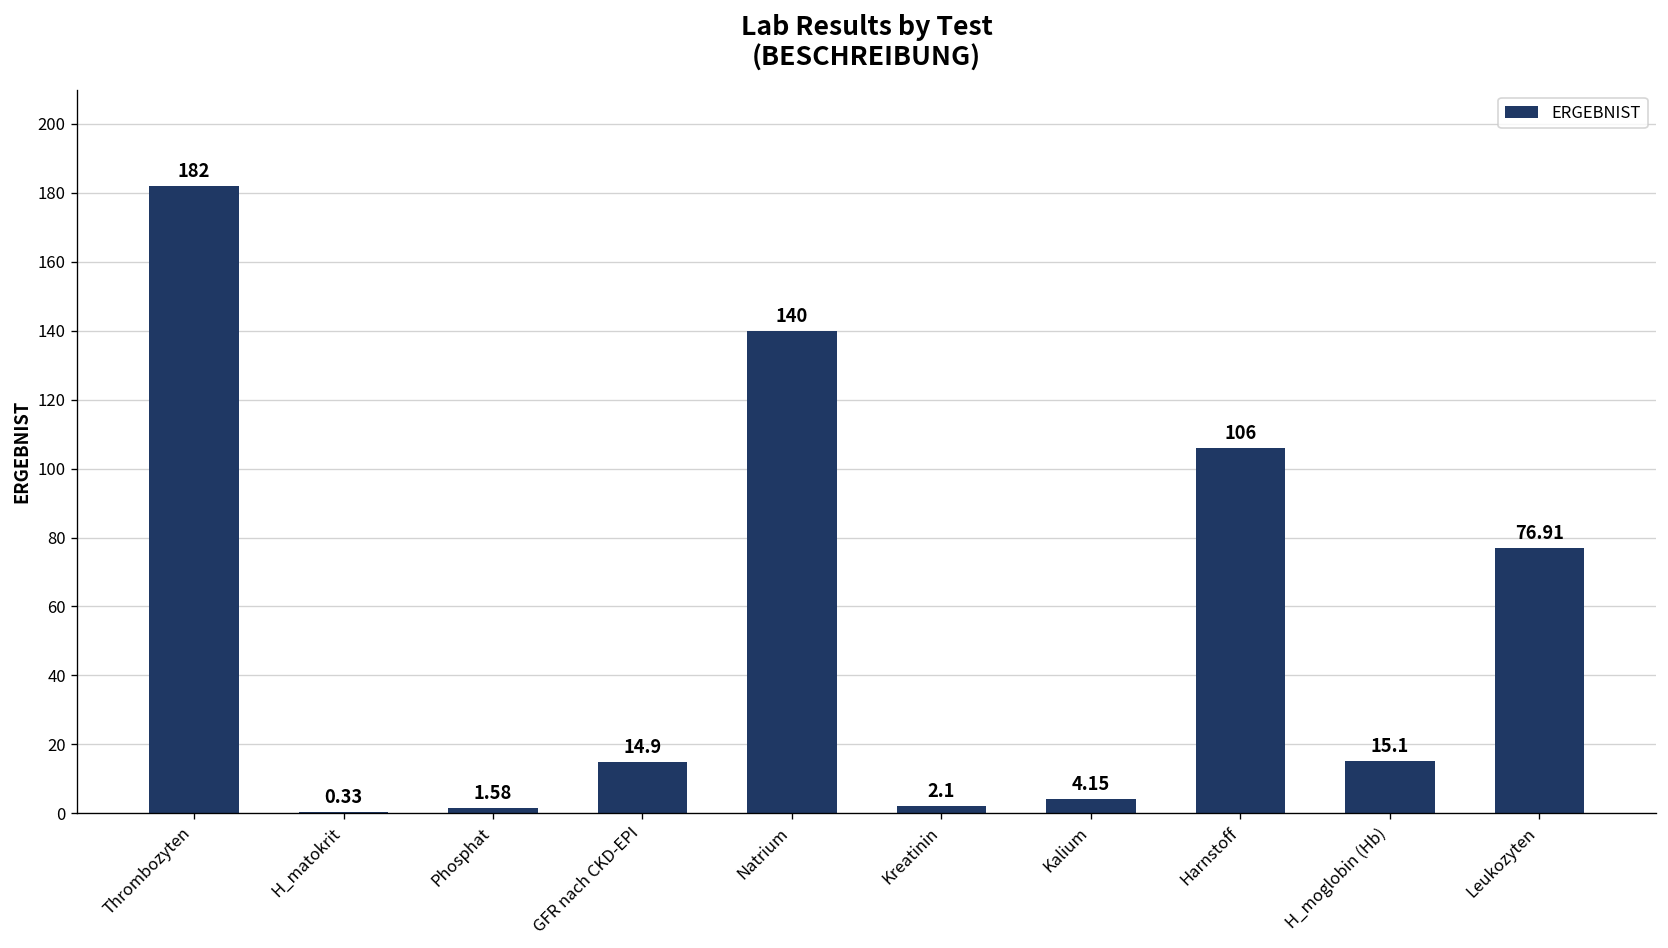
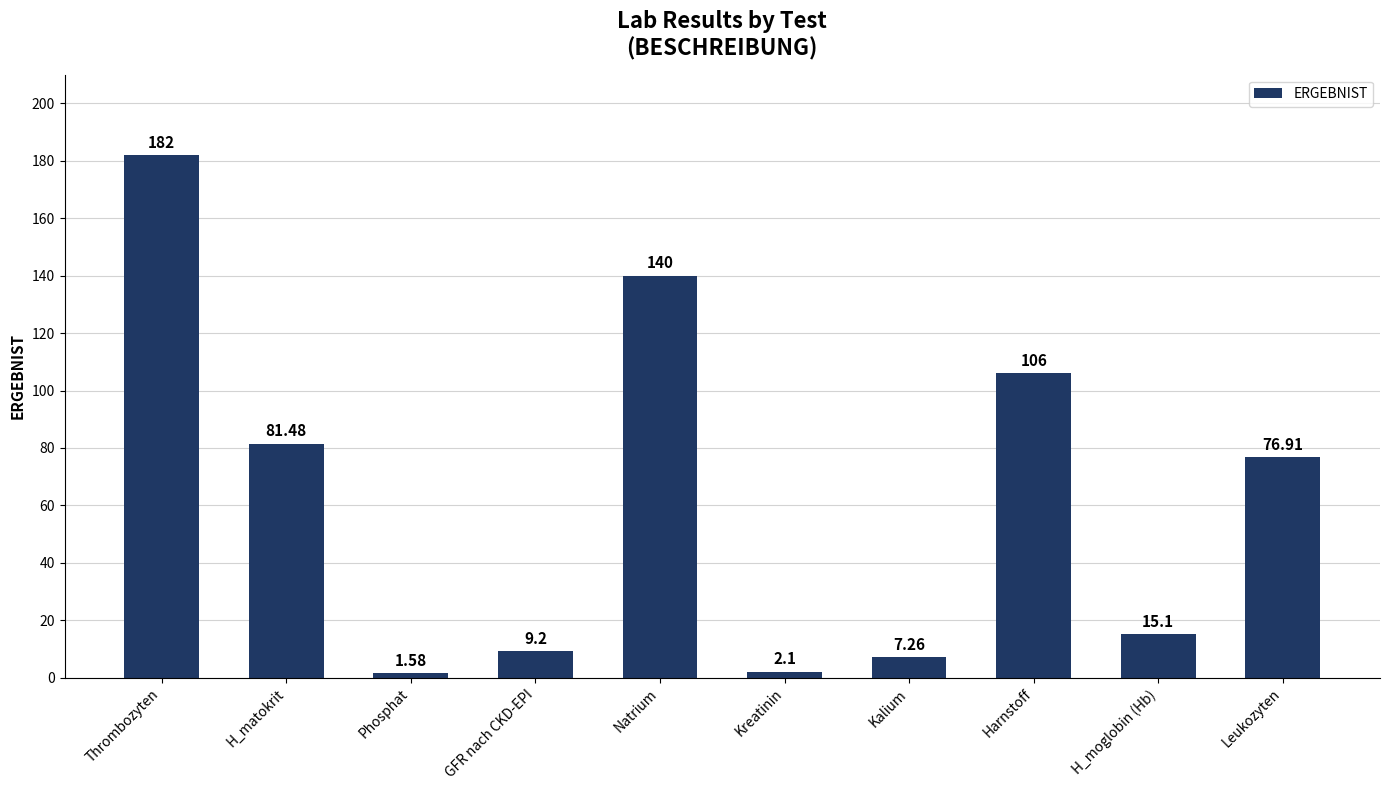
  {
    "Thrombozyten": 182,
-   "H_matokrit": 0.33,
+   "H_matokrit": 81.48,
    "Phosphat": 1.58,
-   "GFR nach CKD-EPI": 14.9,
+   "GFR nach CKD-EPI": 9.2,
    "Natrium": 140,
    "Kreatinin": 2.1,
-   "Kalium": 4.15,
+   "Kalium": 7.26,
    "Harnstoff": 106,
    "H_moglobin (Hb)": 15.1,
    "Leukozyten": 76.91
  }
